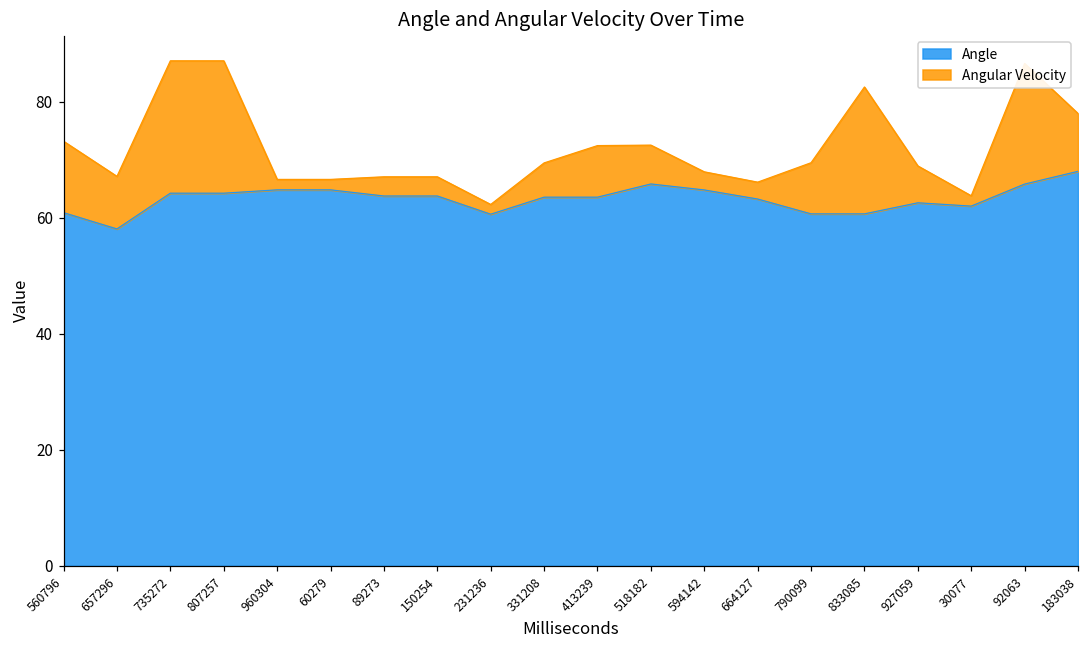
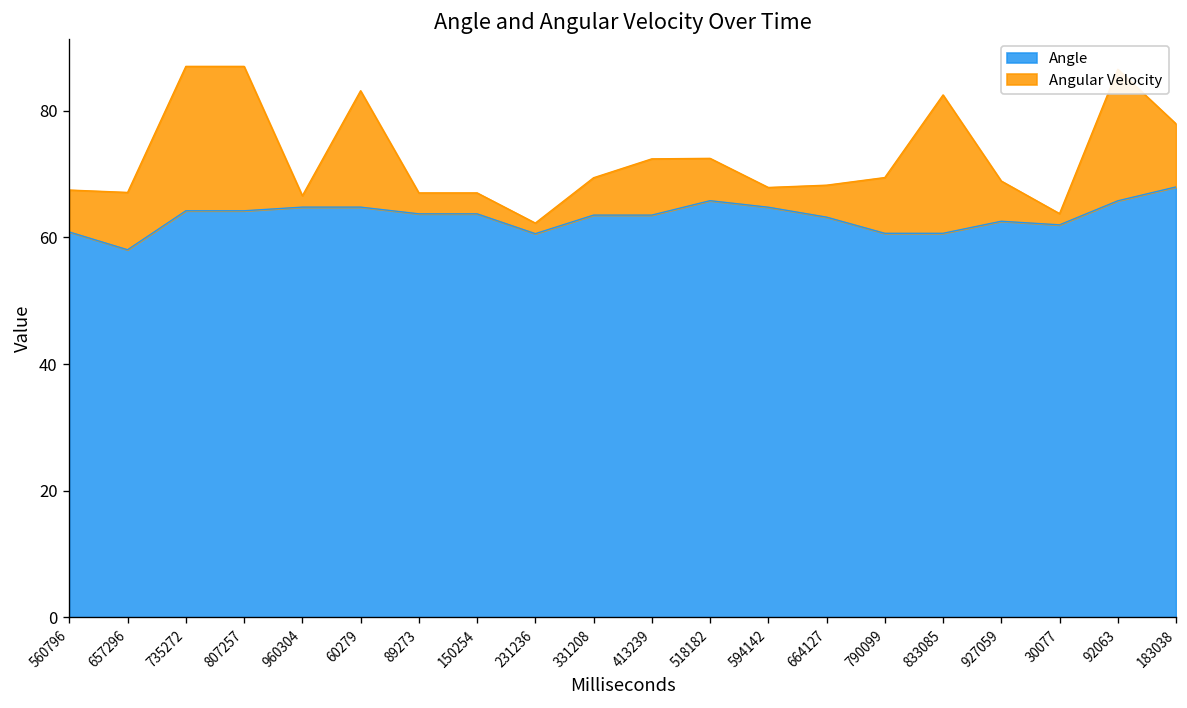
  {
    "Angle": {
      "560796": 61,
      "657296": 58,
      "735272": 64,
      "807257": 64,
      "960304": 65,
      "60279": 65,
      "89273": 64,
      "150254": 64,
      "231236": 61,
      "331208": 64,
      "413239": 64,
      "518182": 66,
      "594142": 65,
      "664127": 63,
      "790099": 61,
      "833085": 61,
      "927059": 63,
      "30077": 62,
      "92063": 66,
      "183038": 68
    },
    "Angular Velocity": {
-     "560796": 12,
+     "560796": 7,
      "657296": 9,
      "735272": 23,
      "807257": 23,
      "960304": 2,
-     "60279": 2,
+     "60279": 18,
      "89273": 3,
      "150254": 3,
      "231236": 2,
      "331208": 6,
      "413239": 9,
      "518182": 7,
      "594142": 3,
-     "664127": 3,
+     "664127": 5,
      "790099": 9,
      "833085": 22,
      "927059": 6,
      "30077": 2,
      "183038": 10
    }
  }
